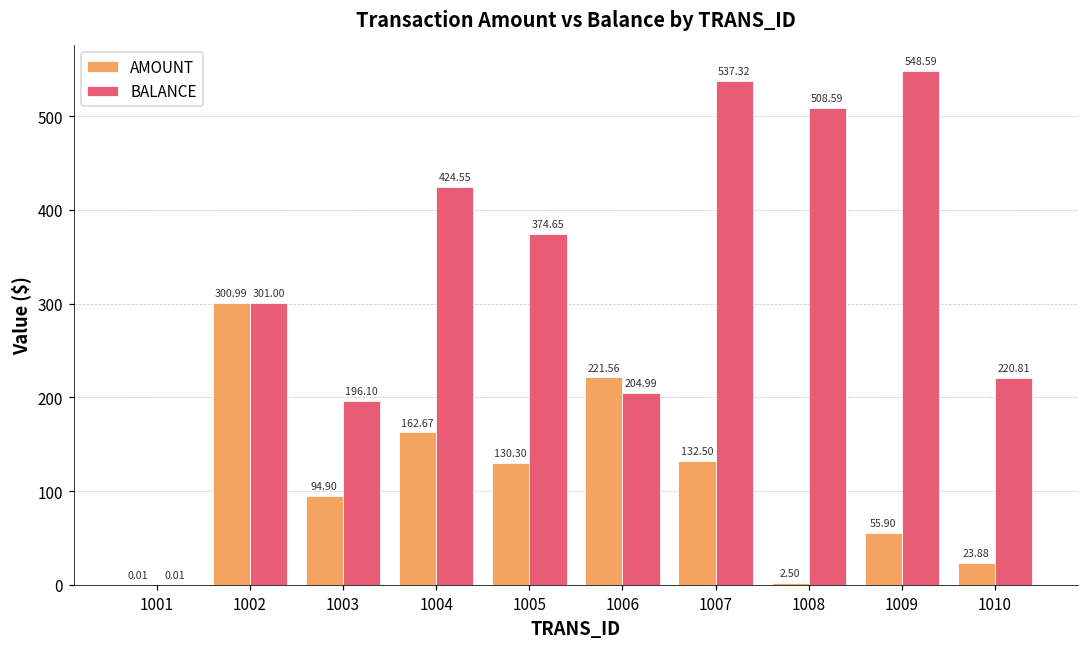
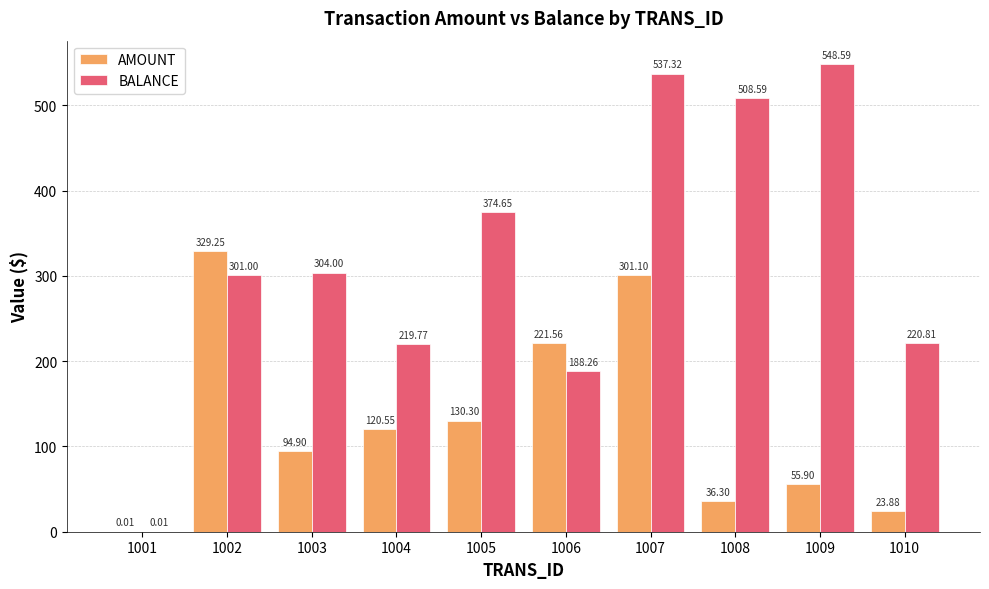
  {
    "AMOUNT": {
      "1001": 0.01,
-     "1002": 300.99,
+     "1002": 329.25,
      "1003": 94.90,
-     "1004": 162.67,
+     "1004": 120.55,
      "1005": 130.30,
      "1006": 221.56,
-     "1007": 132.50,
-     "1008": 2.50,
+     "1007": 301.10,
+     "1008": 36.30,
      "1009": 55.90,
      "1010": 23.88
    },
    "BALANCE": {
      "1001": 0.01,
      "1002": 301.00,
-     "1003": 196.10,
-     "1004": 424.55,
+     "1003": 304.00,
+     "1004": 219.77,
      "1005": 374.65,
-     "1006": 204.99,
+     "1006": 188.26,
      "1007": 537.32,
      "1008": 508.59,
      "1009": 548.59,
      "1010": 220.81
    }
  }
